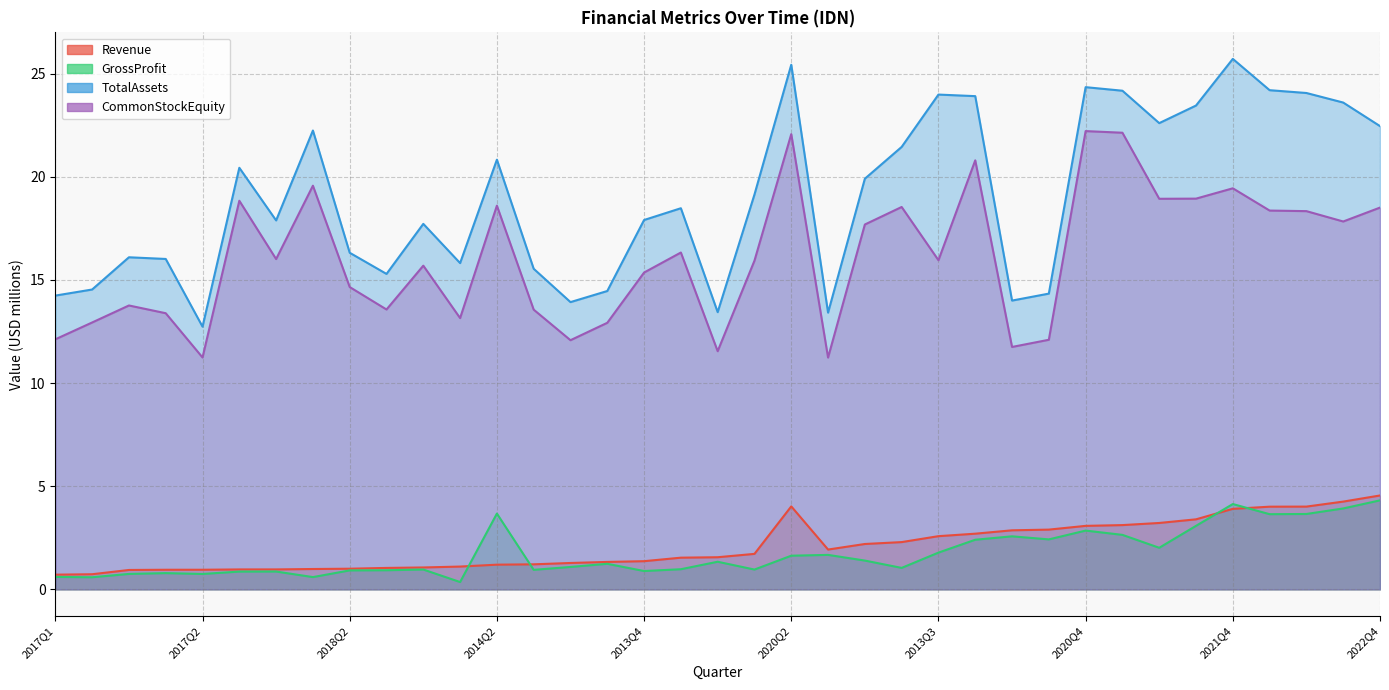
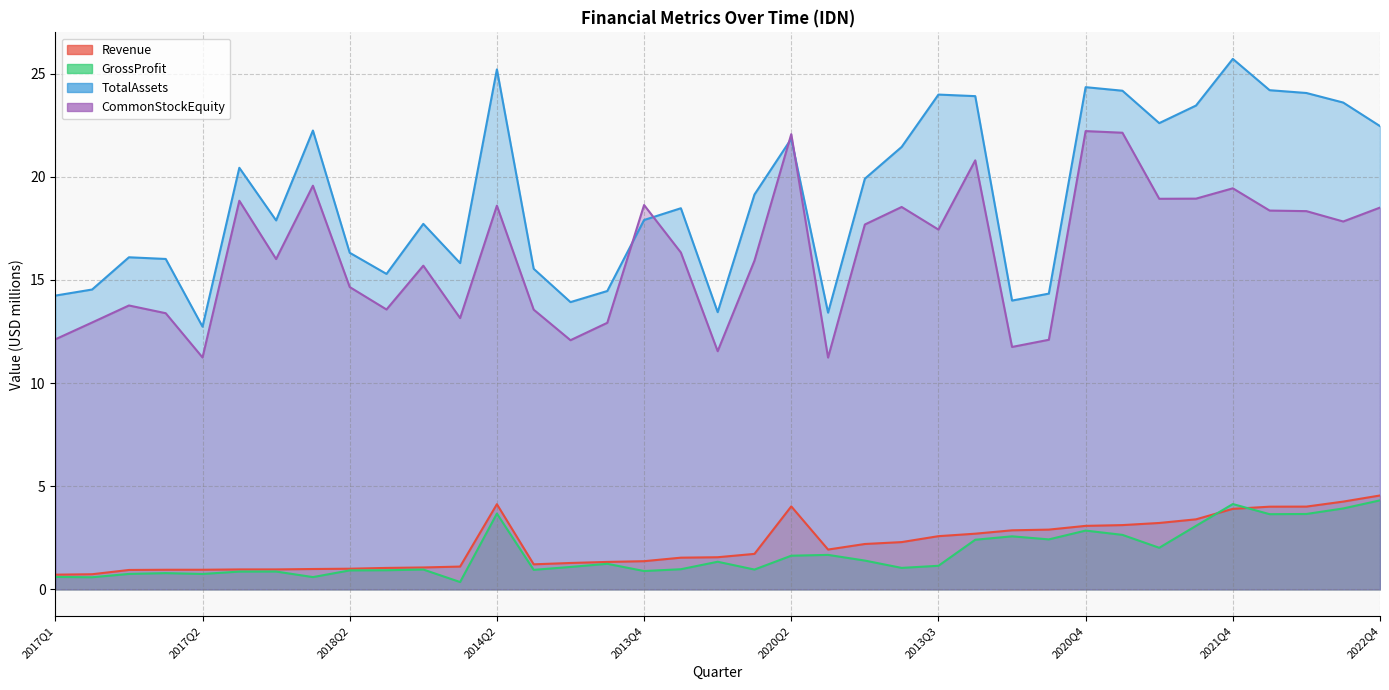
  {
    "Revenue": {
      "2017Q2": 1.0,
-     "2014Q2": 1.2,
+     "2014Q2": 4.1,
      "2013Q4": 1.4,
      "2020Q2": 4.0,
      "2013Q3": 2.6,
      "2020Q4": 3.1,
      "2021Q4": 3.9,
      "2022Q4": 4.6
    },
    "GrossProfit": {
      "2017Q2": 0.7,
      "2014Q2": 3.7,
      "2013Q4": 0.9,
      "2020Q2": 1.6,
-     "2013Q3": 1.8,
+     "2013Q3": 1.1,
      "2020Q4": 2.8,
      "2021Q4": 4.1,
      "2022Q4": 4.3
    },
    "TotalAssets": {
      "2017Q1": 14.2,
      "2017Q2": 12.7,
      "2018Q2": 16.3,
-     "2014Q2": 20.8,
+     "2014Q2": 25.2,
      "2013Q4": 17.9,
-     "2020Q2": 25.4,
+     "2020Q2": 21.8,
      "2013Q3": 24.0,
      "2020Q4": 24.3,
      "2021Q4": 25.7,
      "2022Q4": 22.5
    },
    "CommonStockEquity": {
      "2017Q1": 12.1,
      "2017Q2": 11.2,
      "2018Q2": 14.7,
      "2014Q2": 18.6,
-     "2013Q4": 15.4,
+     "2013Q4": 18.6,
      "2020Q2": 22.1,
-     "2013Q3": 16.0,
+     "2013Q3": 17.4,
      "2020Q4": 22.2,
      "2021Q4": 19.4,
      "2022Q4": 18.5
    }
  }
